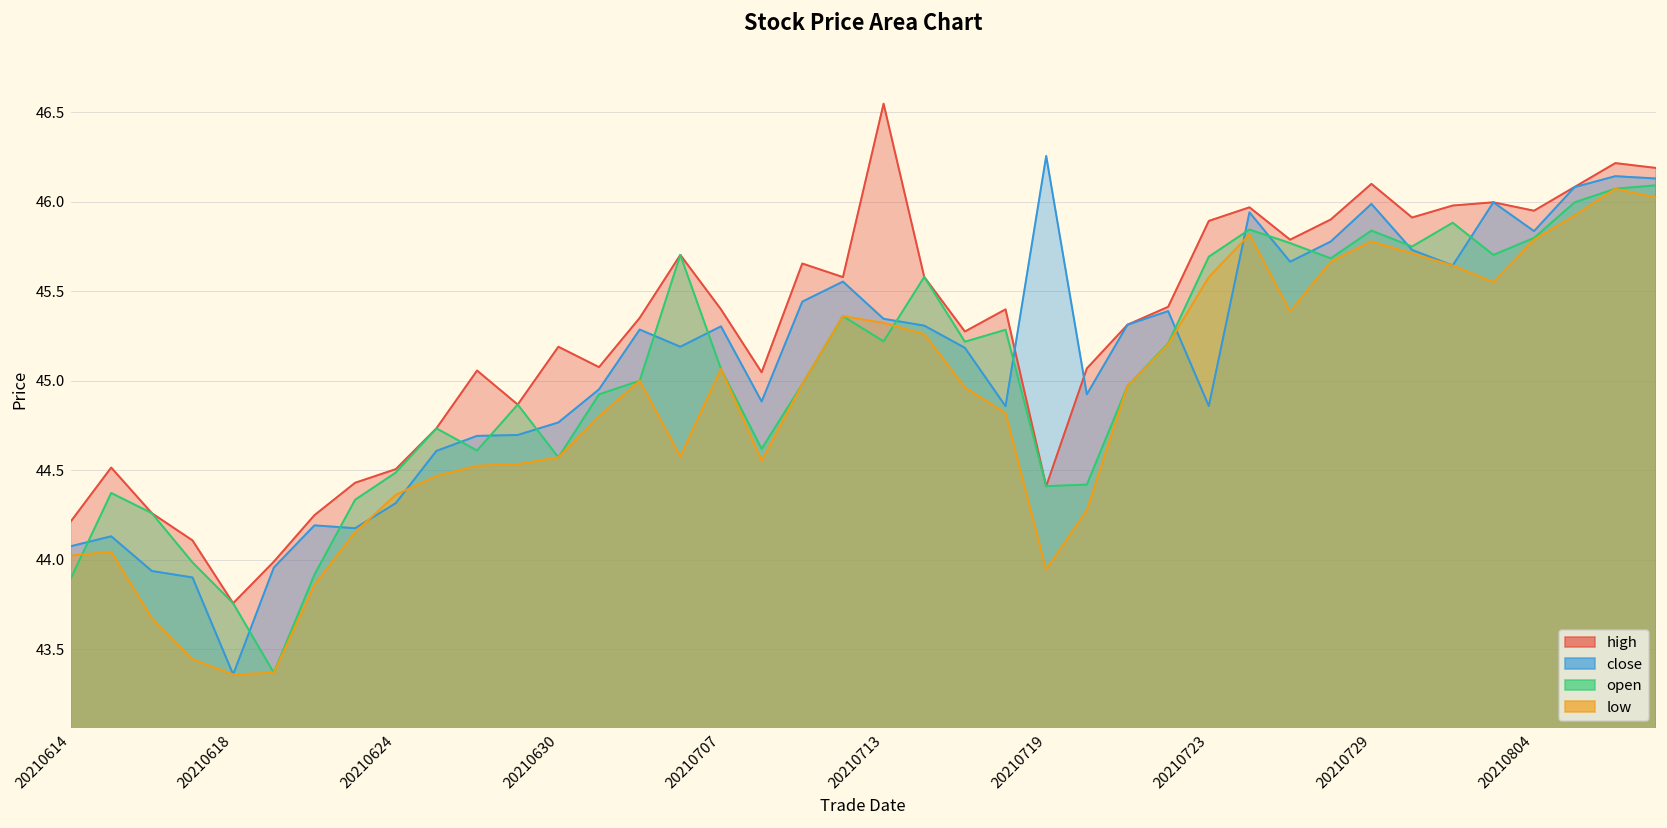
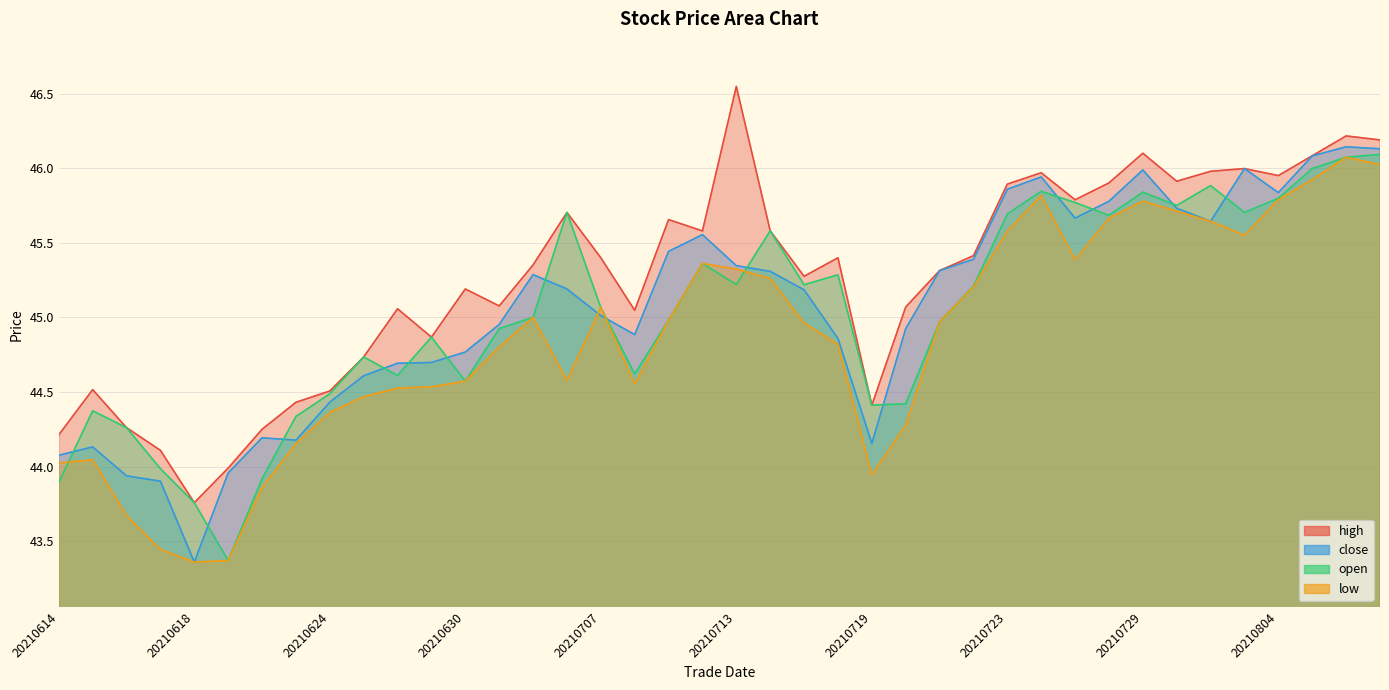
  {
    "close": {
      "20210614": 44.08,
-     "20210624": 44.32,
+     "20210624": 44.43,
      "20210630": 44.77,
-     "20210707": 45.31,
+     "20210707": 45.01,
      "20210713": 45.35,
-     "20210719": 46.26,
-     "20210723": 44.86,
+     "20210719": 44.16,
+     "20210723": 45.86,
      "20210729": 45.99,
      "20210804": 45.84
    },
    "open": {
      "20210614": 43.89,
      "20210624": 44.49,
      "20210713": 45.22,
      "20210723": 45.69,
      "20210729": 45.84
    }
  }
